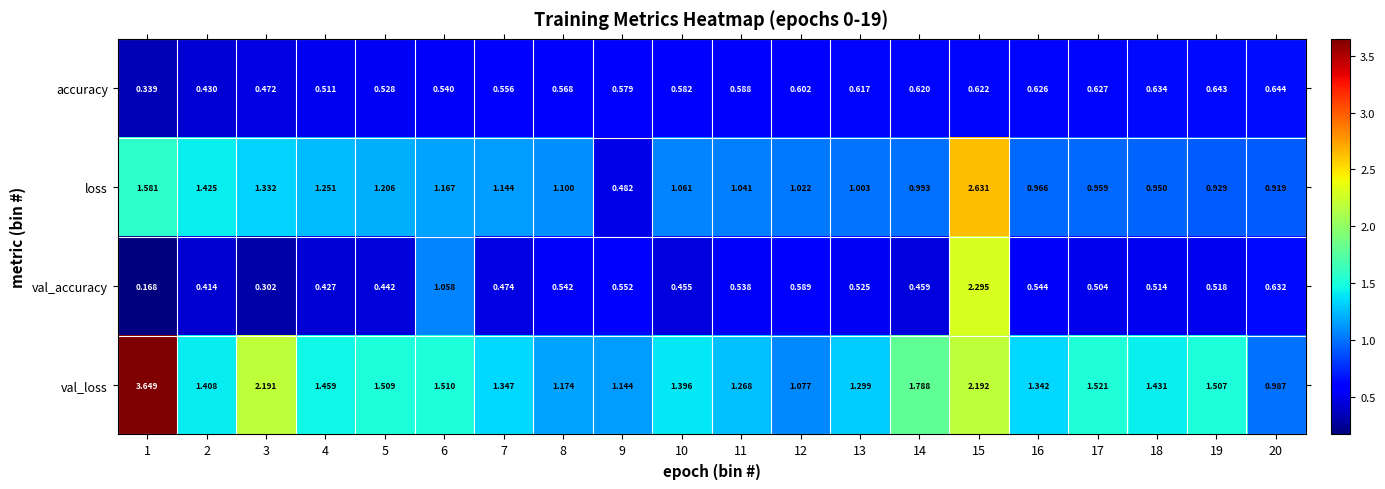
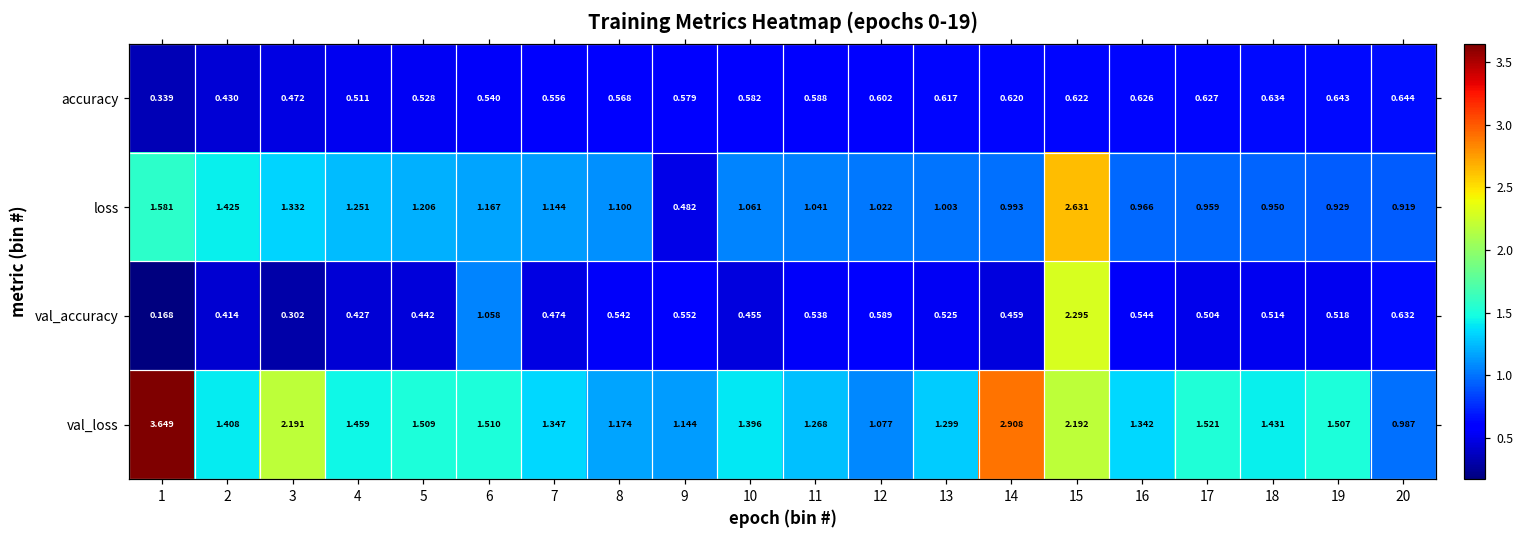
  {
    "accuracy": {
      "1": 0.339,
      "2": 0.430,
      "3": 0.472,
      "4": 0.511,
      "5": 0.528,
      "6": 0.540,
      "7": 0.556,
      "8": 0.568,
      "9": 0.579,
      "10": 0.582,
      "11": 0.588,
      "12": 0.602,
      "13": 0.617,
      "14": 0.620,
      "15": 0.622,
      "16": 0.626,
      "17": 0.627,
      "18": 0.634,
      "19": 0.643,
      "20": 0.644
    },
    "loss": {
      "1": 1.581,
      "2": 1.425,
      "3": 1.332,
      "4": 1.251,
      "5": 1.206,
      "6": 1.167,
      "7": 1.144,
      "8": 1.100,
      "9": 0.482,
      "10": 1.061,
      "11": 1.041,
      "12": 1.022,
      "13": 1.003,
      "14": 0.993,
      "15": 2.631,
      "16": 0.966,
      "17": 0.959,
      "18": 0.950,
      "19": 0.929,
      "20": 0.919
    },
    "val_accuracy": {
      "1": 0.168,
      "2": 0.414,
      "3": 0.302,
      "4": 0.427,
      "5": 0.442,
      "6": 1.058,
      "7": 0.474,
      "8": 0.542,
      "9": 0.552,
      "10": 0.455,
      "11": 0.538,
      "12": 0.589,
      "13": 0.525,
      "14": 0.459,
      "15": 2.295,
      "16": 0.544,
      "17": 0.504,
      "18": 0.514,
      "19": 0.518,
      "20": 0.632
    },
    "val_loss": {
      "1": 3.649,
      "2": 1.408,
      "3": 2.191,
      "4": 1.459,
      "5": 1.509,
      "6": 1.510,
      "7": 1.347,
      "8": 1.174,
      "9": 1.144,
      "10": 1.396,
      "11": 1.268,
      "12": 1.077,
      "13": 1.299,
-     "14": 1.788,
+     "14": 2.908,
      "15": 2.192,
      "16": 1.342,
      "17": 1.521,
      "18": 1.431,
      "19": 1.507,
      "20": 0.987
    }
  }
